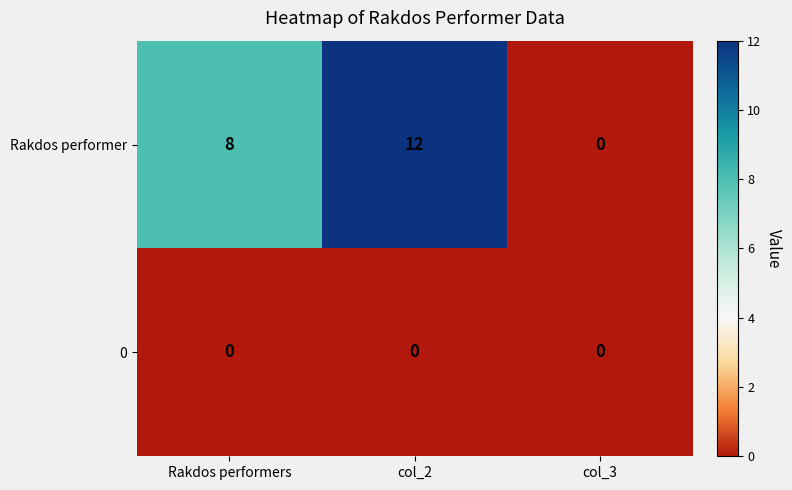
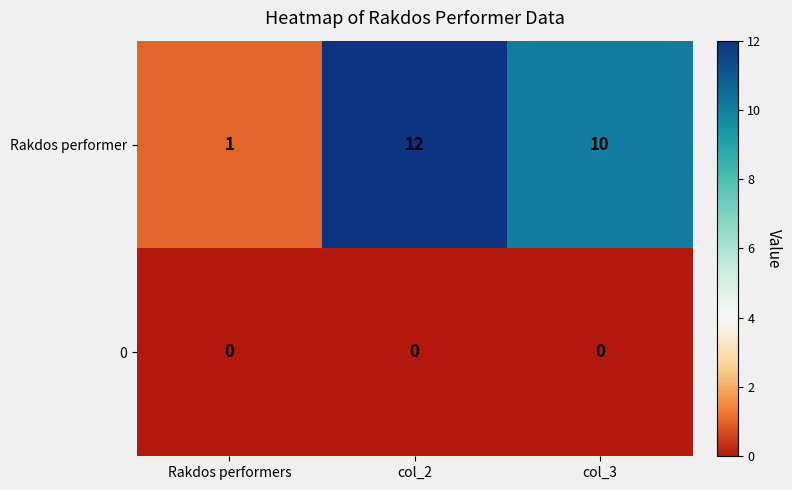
  {
    "Rakdos performer": {
-     "Rakdos performers": 8,
+     "Rakdos performers": 1,
      "col_2": 12,
-     "col_3": 0
+     "col_3": 10
    },
    "0": {
      "Rakdos performers": 0,
      "col_2": 0,
      "col_3": 0
    }
  }
